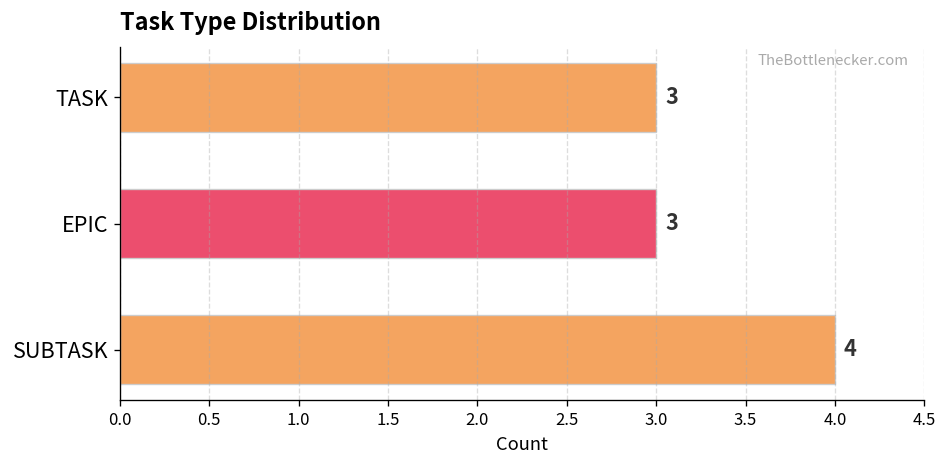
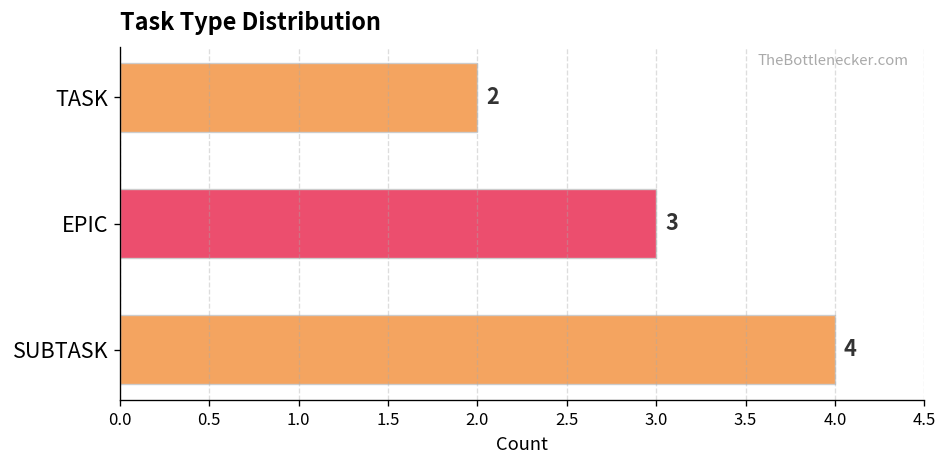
  {
-   "TASK": 3,
+   "TASK": 2,
    "EPIC": 3,
    "SUBTASK": 4
  }
